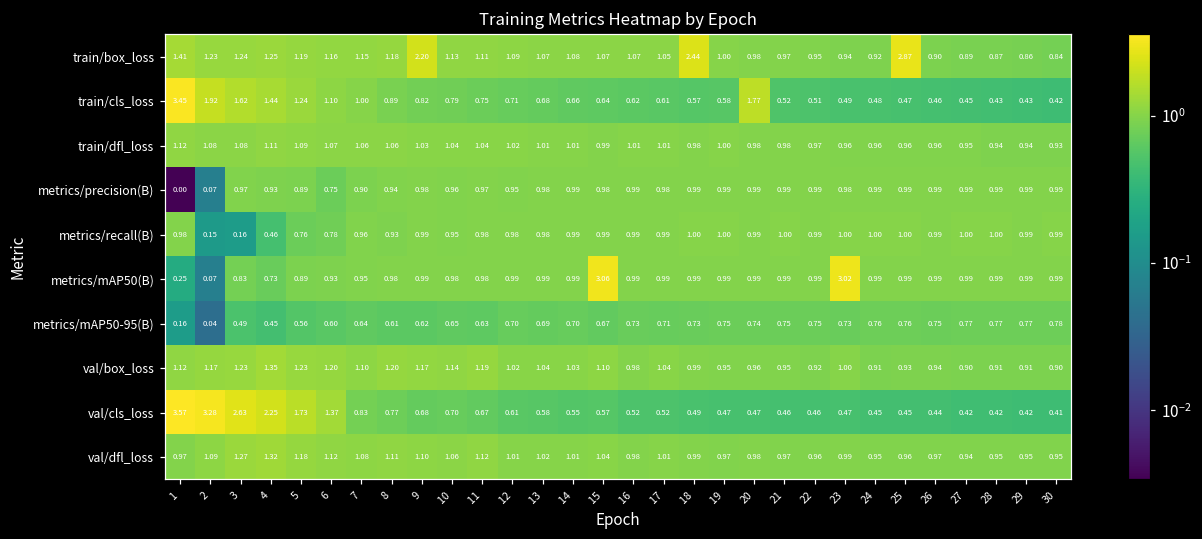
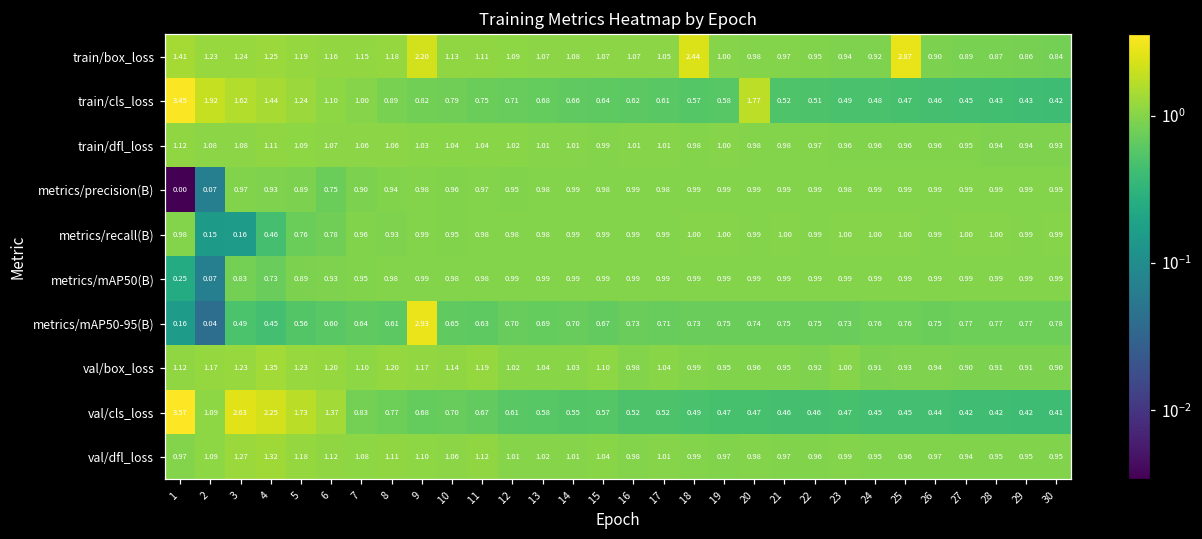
  {
    "metrics/mAP50(B)": {
      "1": 0.25,
      "2": 0.07,
      "3": 0.83,
      "4": 0.73,
      "5": 0.89,
      "6": 0.93,
      "7": 0.95,
      "8": 0.98,
      "9": 0.99,
      "10": 0.98,
      "11": 0.98,
      "12": 0.99,
      "13": 0.99,
      "14": 0.99,
-     "15": 3.06,
+     "15": 0.99,
      "16": 0.99,
      "17": 0.99,
      "18": 0.99,
      "19": 0.99,
      "20": 0.99,
      "21": 0.99,
      "22": 0.99,
-     "23": 3.02,
+     "23": 0.99,
      "24": 0.99,
      "25": 0.99,
      "26": 0.99,
      "27": 0.99,
      "28": 0.99,
      "29": 0.99,
      "30": 0.99
    },
    "metrics/mAP50-95(B)": {
      "1": 0.16,
      "2": 0.04,
      "3": 0.49,
      "4": 0.45,
      "5": 0.56,
      "6": 0.60,
      "7": 0.64,
      "8": 0.61,
-     "9": 0.62,
+     "9": 2.93,
      "10": 0.65,
      "11": 0.63,
      "12": 0.70,
      "13": 0.69,
      "14": 0.70,
      "15": 0.67,
      "16": 0.73,
      "17": 0.71,
      "18": 0.73,
      "19": 0.75,
      "20": 0.74,
      "21": 0.75,
      "22": 0.75,
      "23": 0.73,
      "24": 0.76,
      "25": 0.76,
      "26": 0.75,
      "27": 0.77,
      "28": 0.77,
      "29": 0.77,
      "30": 0.78
    },
    "val/cls_loss": {
      "1": 3.57,
-     "2": 3.28,
+     "2": 1.09,
      "3": 2.63,
      "4": 2.25,
      "5": 1.73,
      "6": 1.37,
      "7": 0.83,
      "8": 0.77,
      "9": 0.68,
      "10": 0.70,
      "11": 0.67,
      "12": 0.61,
      "13": 0.58,
      "14": 0.55,
      "15": 0.57,
      "16": 0.52,
      "17": 0.52,
      "18": 0.49,
      "19": 0.47,
      "20": 0.47,
      "21": 0.46,
      "22": 0.46,
      "23": 0.47,
      "24": 0.45,
      "25": 0.45,
      "26": 0.44,
      "27": 0.42,
      "28": 0.42,
      "29": 0.42,
      "30": 0.41
    }
  }
